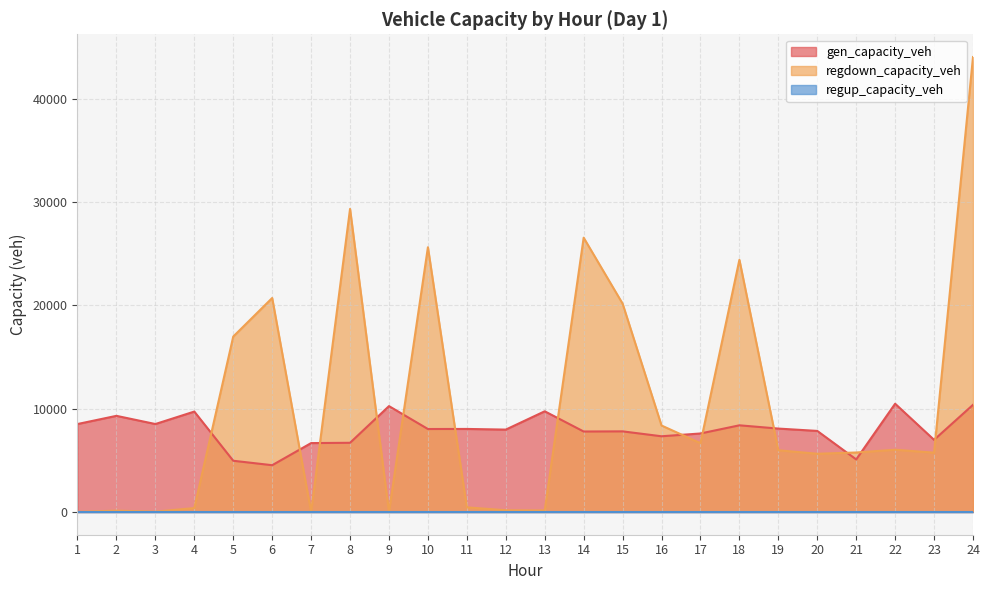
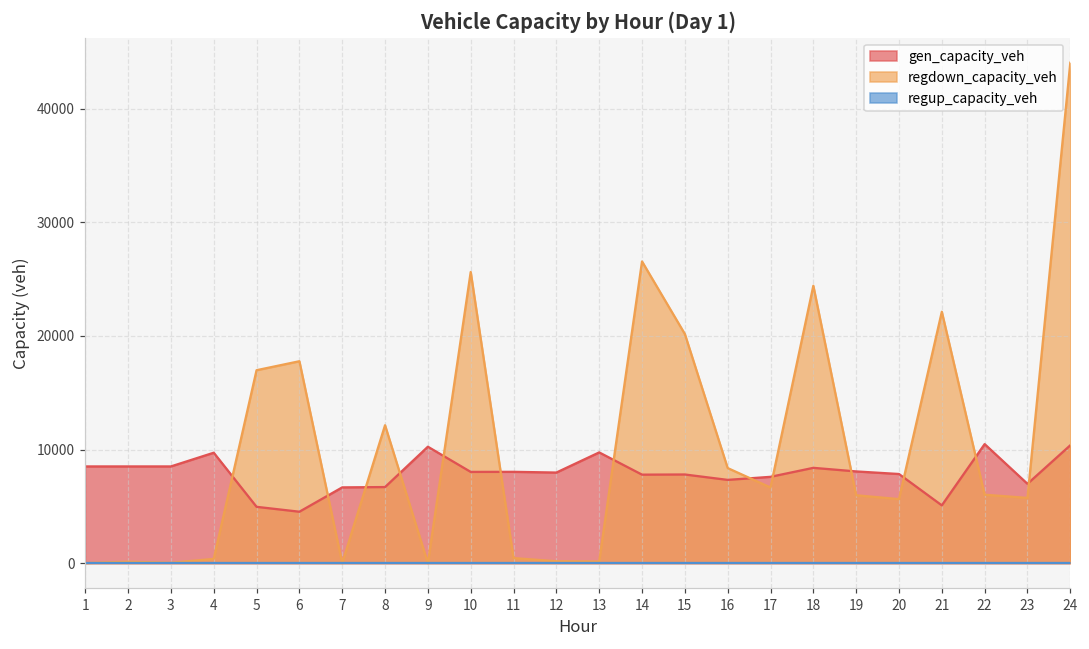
  {
    "gen_capacity_veh": {
      "1": 8500,
-     "2": 9300,
+     "2": 8500,
      "3": 8500,
      "4": 9700,
      "5": 5000,
      "6": 4500,
      "7": 6700,
      "8": 6700,
      "9": 10200,
      "10": 8000,
      "11": 8000,
      "12": 8000,
      "13": 9700,
      "14": 7800,
      "15": 7800,
      "16": 7300,
      "17": 7600,
      "18": 8400,
      "19": 8100,
      "20": 7800,
      "21": 5100,
      "22": 10500,
      "23": 7000,
      "24": 10400
    },
    "regdown_capacity_veh": {
      "4": 400,
      "5": 17000,
-     "6": 20700,
-     "8": 29300,
+     "6": 17800,
+     "8": 12100,
      "10": 25600,
      "11": 400,
      "14": 26600,
      "15": 20200,
      "16": 8400,
      "17": 6700,
      "18": 24400,
      "19": 6000,
      "20": 5600,
-     "21": 5800,
+     "21": 22100,
      "22": 6000,
      "23": 5700,
      "24": 44000
    },
    "regup_capacity_veh": {
      "4": 0,
      "5": 0,
      "6": 0,
      "8": 0,
      "10": 0,
      "11": 0,
      "14": 0,
      "15": 0,
      "16": 0,
      "17": 0,
      "18": 0,
      "19": 0,
      "20": 0,
      "21": 0,
      "22": 0,
      "23": 0,
      "24": 0
    }
  }
